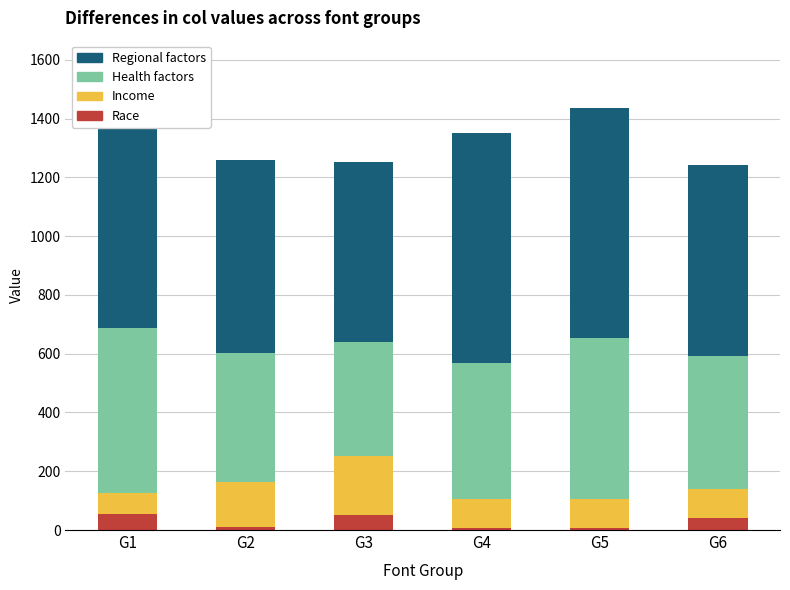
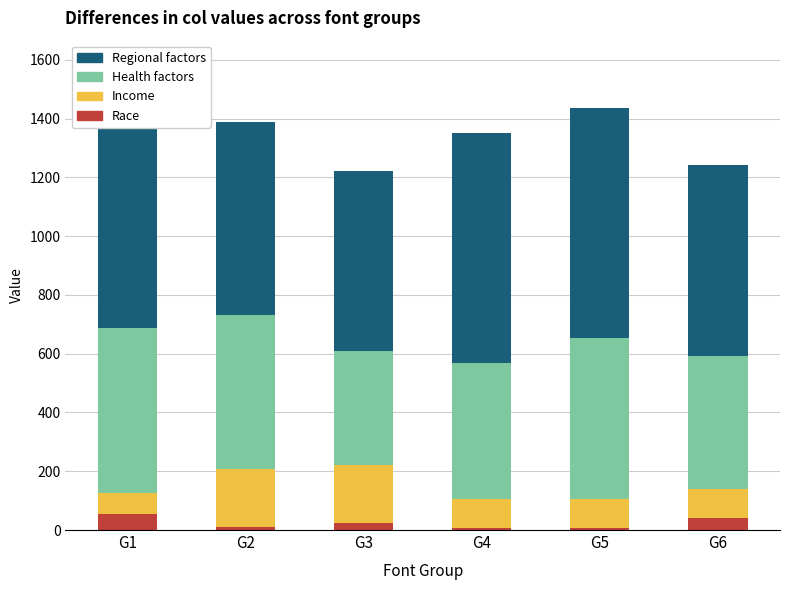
  {
    "Race": {
      "G1": 60,
      "G2": 10,
-     "G3": 50,
+     "G3": 20,
      "G6": 40
    },
    "Income": {
      "G1": 70,
-     "G2": 160,
+     "G2": 200,
      "G3": 200,
      "G4": 100,
      "G5": 100,
      "G6": 100
    },
    "Health factors": {
      "G1": 560,
-     "G2": 440,
+     "G2": 520,
      "G3": 390,
      "G4": 460,
      "G5": 550,
      "G6": 450
    },
    "Regional factors": {
      "G2": 660,
      "G3": 610,
      "G4": 790,
      "G5": 780,
      "G6": 650
    }
  }
